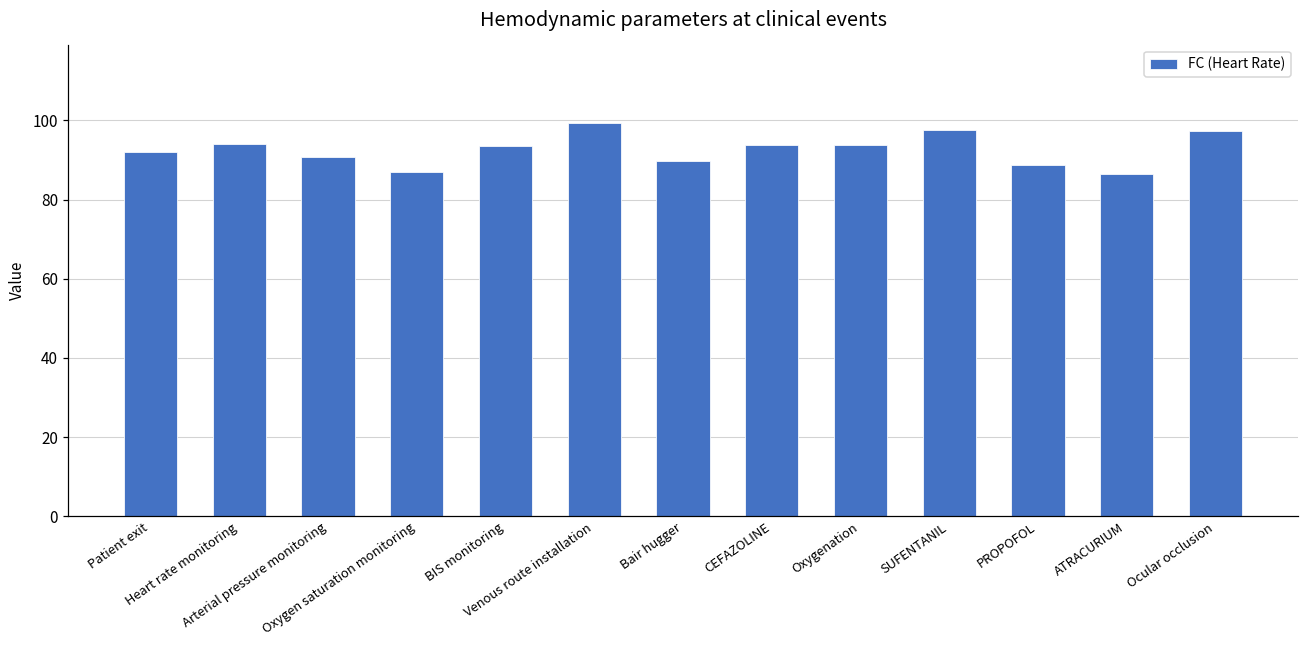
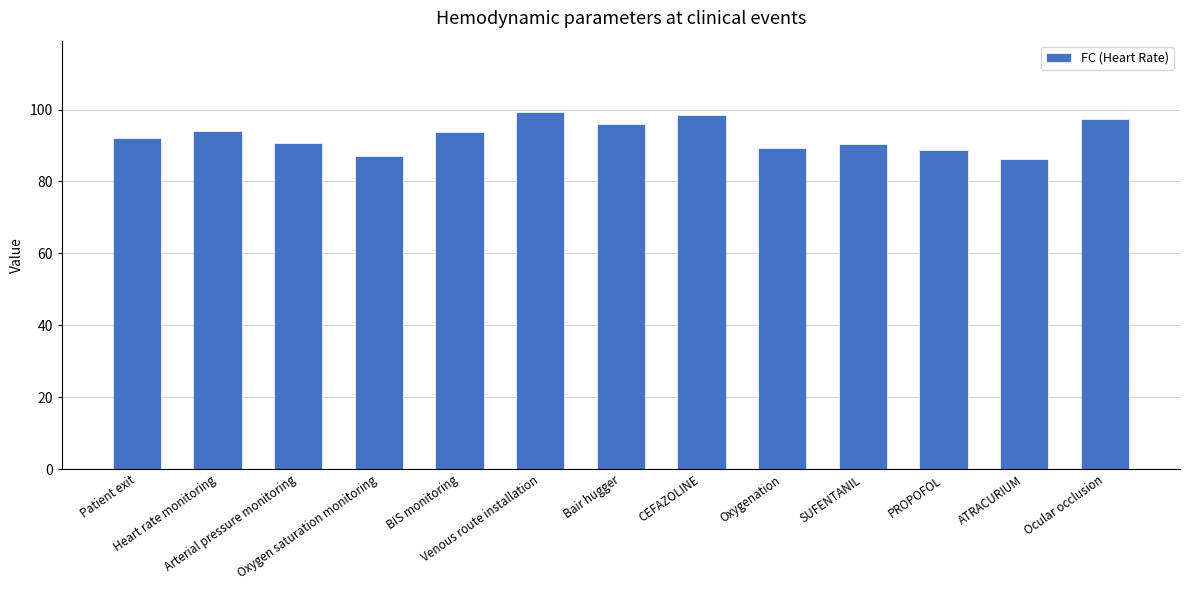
  {
    "Patient exit": 92,
    "Heart rate monitoring": 94,
    "Arterial pressure monitoring": 91,
    "Oxygen saturation monitoring": 87,
    "BIS monitoring": 94,
    "Venous route installation": 99,
-   "Bair hugger": 90,
-   "CEFAZOLINE": 94,
-   "Oxygenation": 94,
-   "SUFENTANIL": 98,
+   "Bair hugger": 96,
+   "CEFAZOLINE": 98,
+   "Oxygenation": 89,
+   "SUFENTANIL": 90,
    "PROPOFOL": 89,
    "ATRACURIUM": 86,
    "Ocular occlusion": 97
  }
